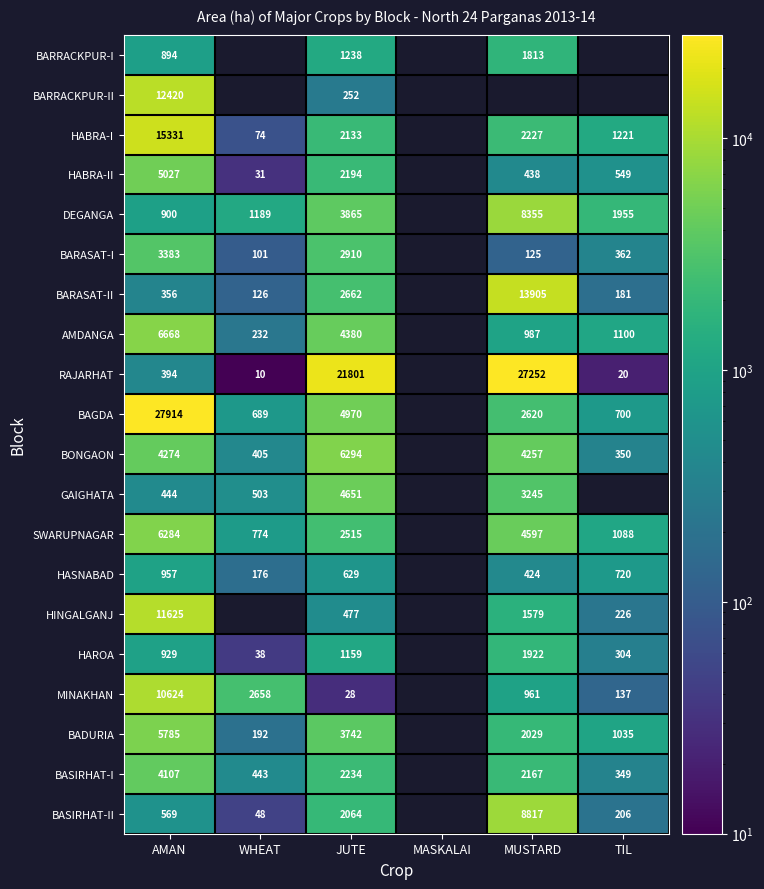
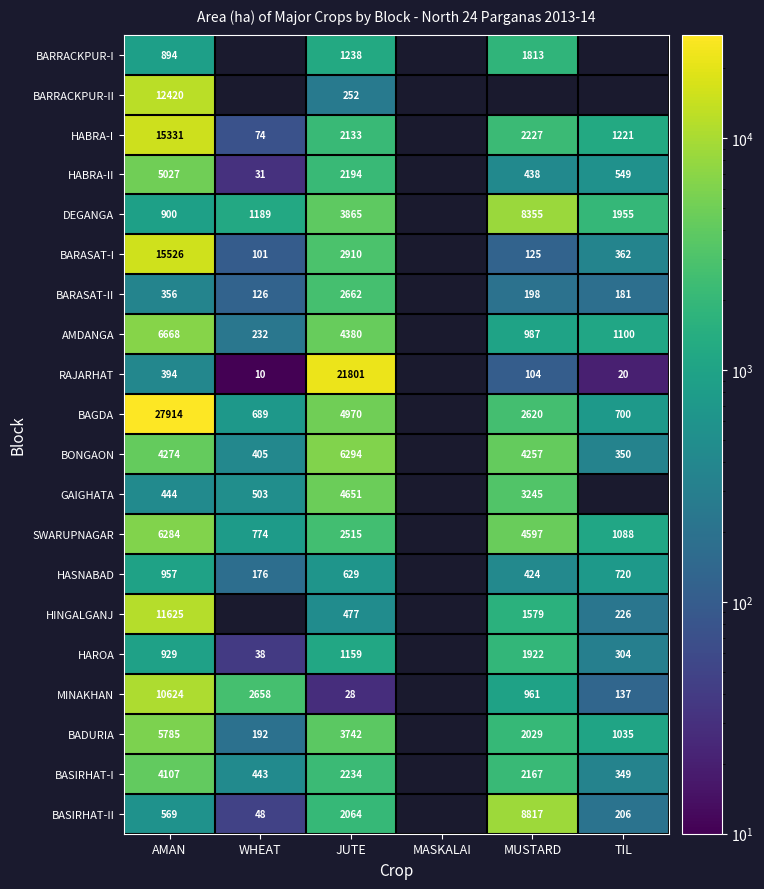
  {
    "BARRACKPUR-I": {
      "AMAN": 894,
      "JUTE": 1238,
      "MUSTARD": 1813
    },
    "BARRACKPUR-II": {
      "AMAN": 12420,
      "JUTE": 252
    },
    "HABRA-I": {
      "AMAN": 15331,
      "WHEAT": 74,
      "JUTE": 2133,
      "MUSTARD": 2227,
      "TIL": 1221
    },
    "HABRA-II": {
      "AMAN": 5027,
      "WHEAT": 31,
      "JUTE": 2194,
      "MUSTARD": 438,
      "TIL": 549
    },
    "DEGANGA": {
      "AMAN": 900,
      "WHEAT": 1189,
      "JUTE": 3865,
      "MUSTARD": 8355,
      "TIL": 1955
    },
    "BARASAT-I": {
-     "AMAN": 3383,
+     "AMAN": 15526,
      "WHEAT": 101,
      "JUTE": 2910,
      "MUSTARD": 125,
      "TIL": 362
    },
    "BARASAT-II": {
      "AMAN": 356,
      "WHEAT": 126,
      "JUTE": 2662,
-     "MUSTARD": 13905,
+     "MUSTARD": 198,
      "TIL": 181
    },
    "AMDANGA": {
      "AMAN": 6668,
      "WHEAT": 232,
      "JUTE": 4380,
      "MUSTARD": 987,
      "TIL": 1100
    },
    "RAJARHAT": {
      "AMAN": 394,
      "WHEAT": 10,
      "JUTE": 21801,
-     "MUSTARD": 27252,
+     "MUSTARD": 104,
      "TIL": 20
    },
    "BAGDA": {
      "AMAN": 27914,
      "WHEAT": 689,
      "JUTE": 4970,
      "MUSTARD": 2620,
      "TIL": 700
    },
    "BONGAON": {
      "AMAN": 4274,
      "WHEAT": 405,
      "JUTE": 6294,
      "MUSTARD": 4257,
      "TIL": 350
    },
    "GAIGHATA": {
      "AMAN": 444,
      "WHEAT": 503,
      "JUTE": 4651,
      "MUSTARD": 3245
    },
    "SWARUPNAGAR": {
      "AMAN": 6284,
      "WHEAT": 774,
      "JUTE": 2515,
      "MUSTARD": 4597,
      "TIL": 1088
    },
    "HASNABAD": {
      "AMAN": 957,
      "WHEAT": 176,
      "JUTE": 629,
      "MUSTARD": 424,
      "TIL": 720
    },
    "HINGALGANJ": {
      "AMAN": 11625,
      "JUTE": 477,
      "MUSTARD": 1579,
      "TIL": 226
    },
    "HAROA": {
      "AMAN": 929,
      "WHEAT": 38,
      "JUTE": 1159,
      "MUSTARD": 1922,
      "TIL": 304
    },
    "MINAKHAN": {
      "AMAN": 10624,
      "WHEAT": 2658,
      "JUTE": 28,
      "MUSTARD": 961,
      "TIL": 137
    },
    "BADURIA": {
      "AMAN": 5785,
      "WHEAT": 192,
      "JUTE": 3742,
      "MUSTARD": 2029,
      "TIL": 1035
    },
    "BASIRHAT-I": {
      "AMAN": 4107,
      "WHEAT": 443,
      "JUTE": 2234,
      "MUSTARD": 2167,
      "TIL": 349
    },
    "BASIRHAT-II": {
      "AMAN": 569,
      "WHEAT": 48,
      "JUTE": 2064,
      "MUSTARD": 8817,
      "TIL": 206
    }
  }
